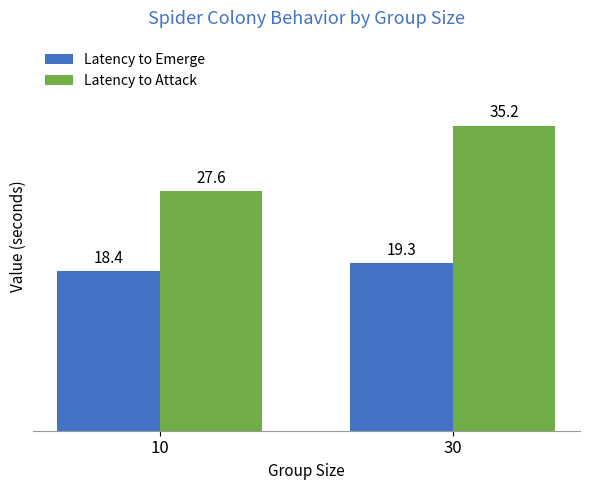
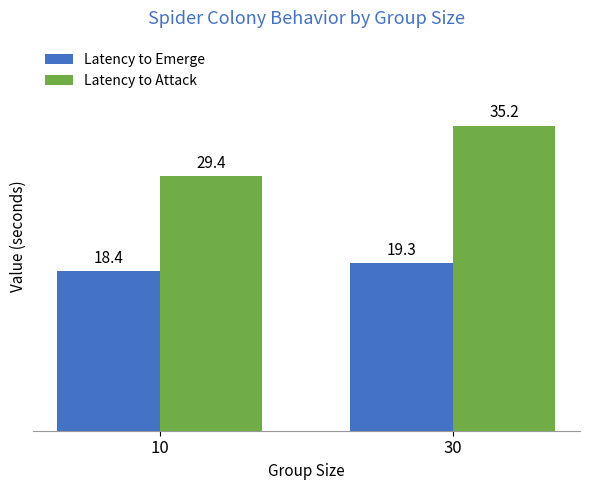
  {
    "Latency to Emerge": {
      "10": 18.4,
      "30": 19.3
    },
    "Latency to Attack": {
-     "10": 27.6,
+     "10": 29.4,
      "30": 35.2
    }
  }
